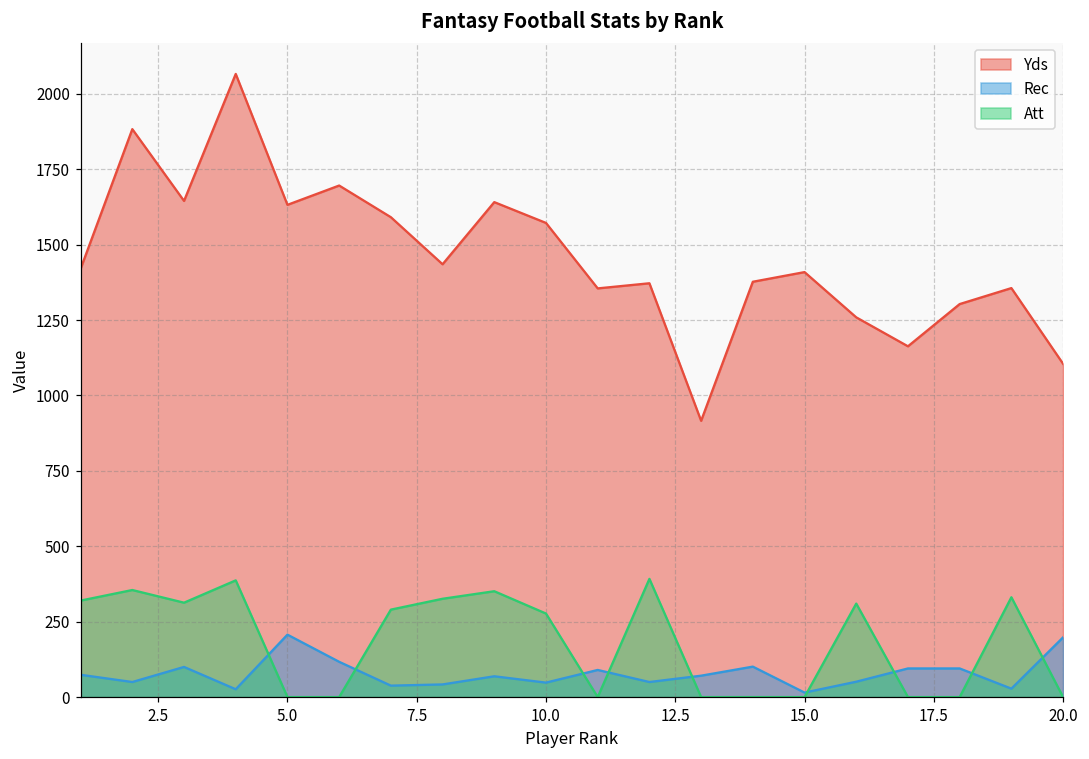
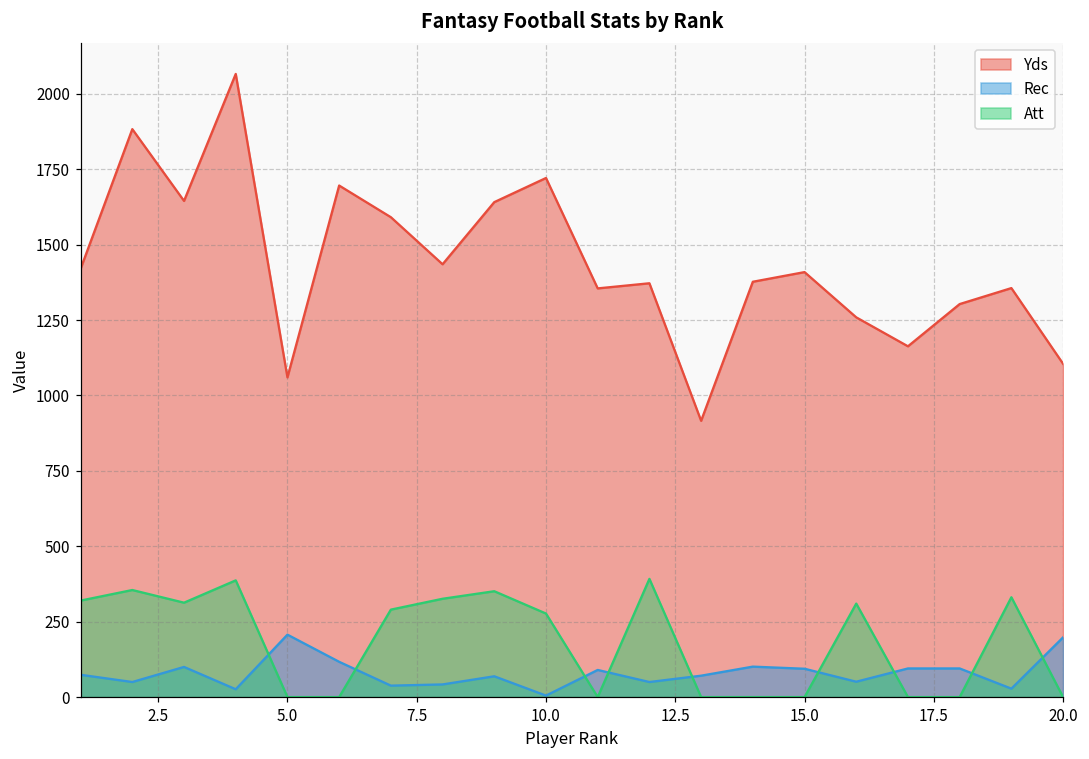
  {
    "Yds": {
-     "5.0": 1630,
-     "10.0": 1570,
+     "5.0": 1060,
+     "10.0": 1720,
      "15.0": 1410,
      "20.0": 1110
    },
    "Rec": {
      "5.0": 210,
-     "10.0": 50,
-     "15.0": 20,
+     "10.0": 10,
+     "15.0": 90,
      "20.0": 200
    },
    "Att": {
      "5.0": 0,
      "10.0": 280,
      "15.0": 0,
      "20.0": 0
    }
  }
